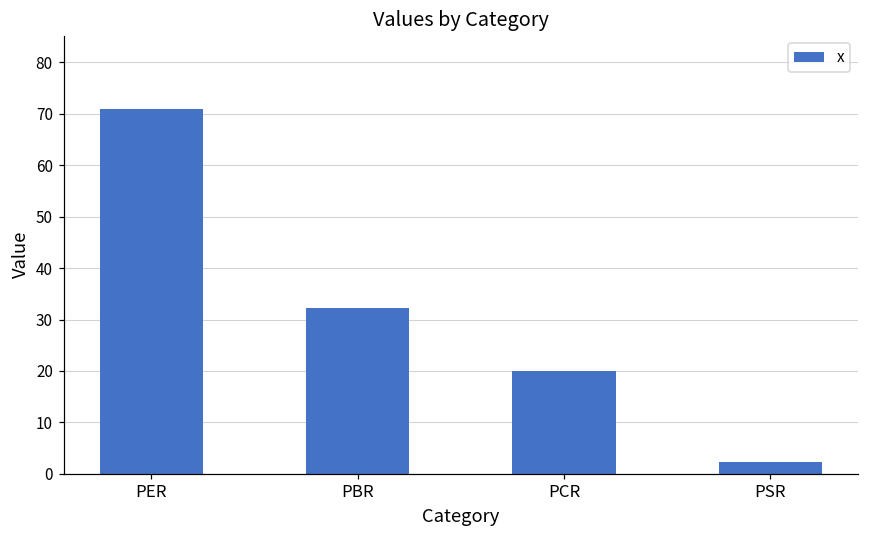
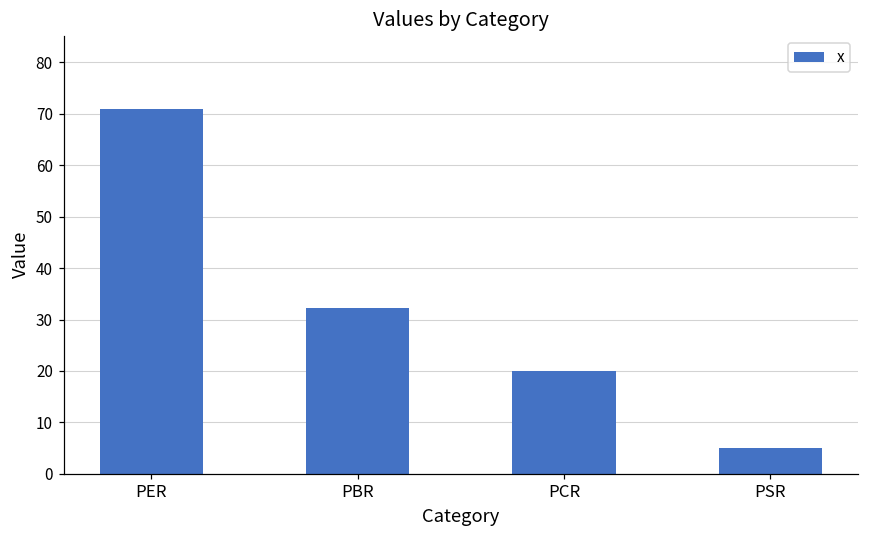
  {
    "PER": 71,
    "PBR": 32,
    "PCR": 20,
-   "PSR": 2
+   "PSR": 5
  }
